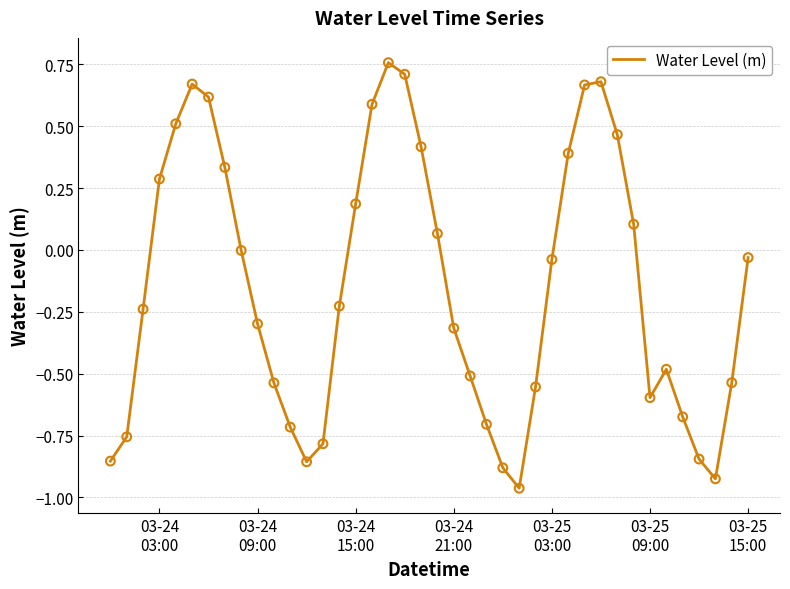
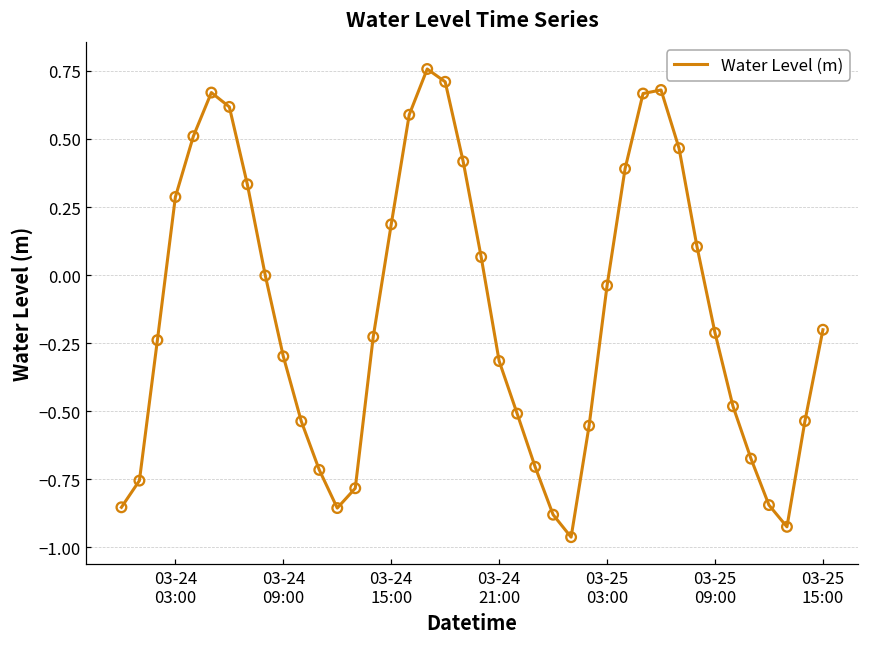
  {
    "03-24 03:00": 0.29,
    "03-24 09:00": -0.30,
    "03-24 15:00": 0.19,
    "03-24 21:00": -0.32,
    "03-25 03:00": -0.04,
-   "03-25 09:00": -0.60,
-   "03-25 15:00": -0.03
+   "03-25 09:00": -0.21,
+   "03-25 15:00": -0.20
  }
